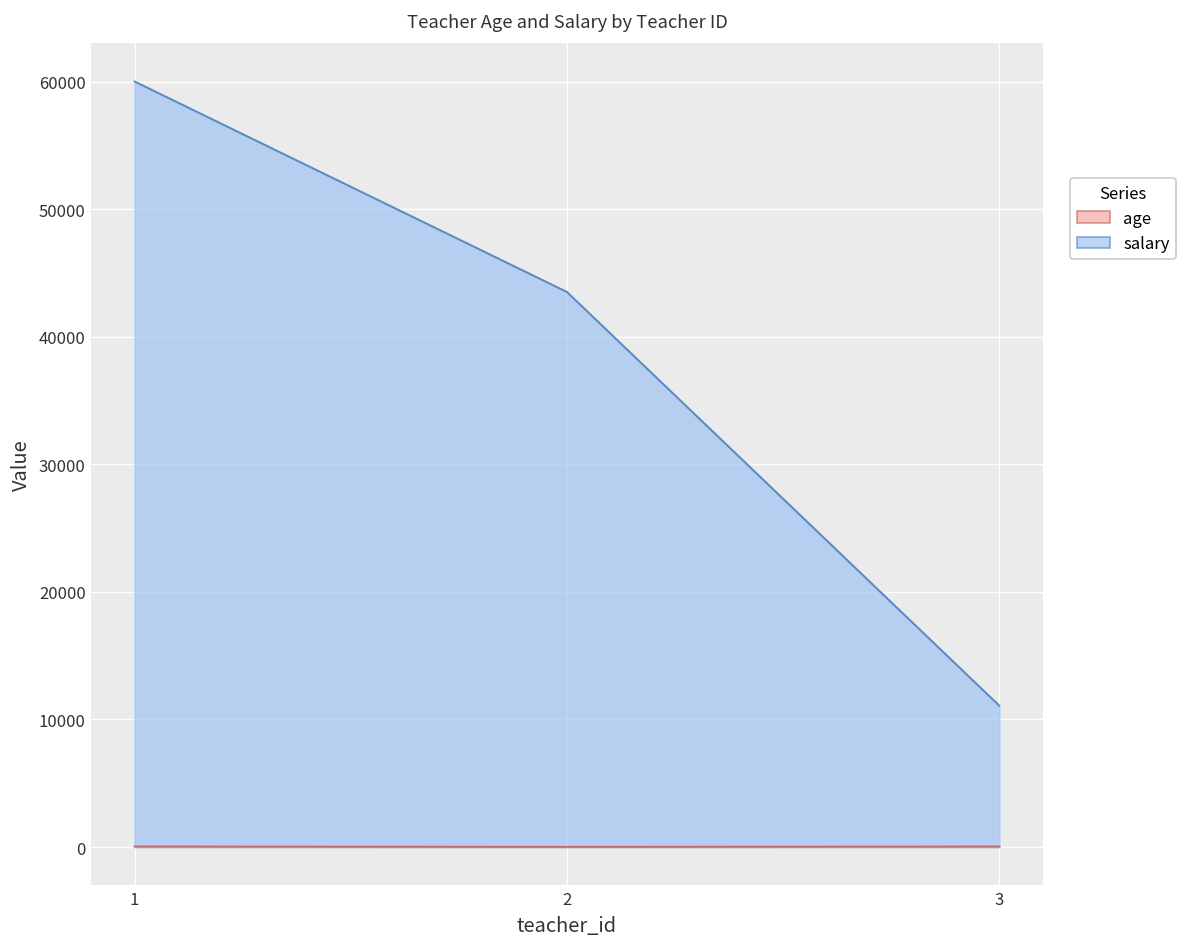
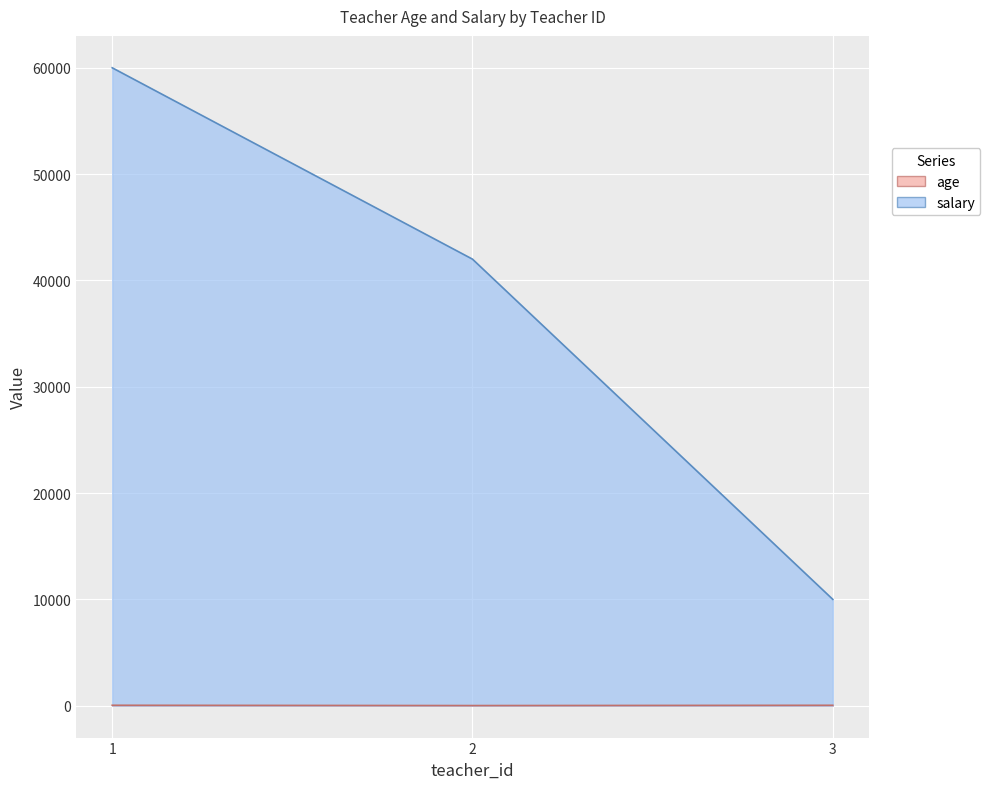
  {
    "age": {
      "1": 0,
      "2": 0,
      "3": 0
    },
    "salary": {
      "1": 60000,
-     "2": 43500,
-     "3": 11100
+     "2": 42000,
+     "3": 10000
    }
  }
